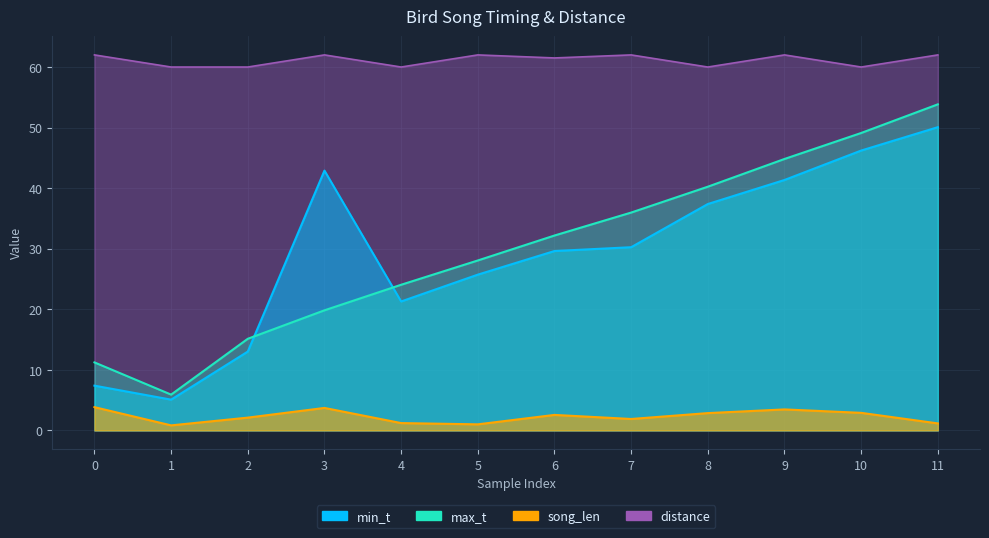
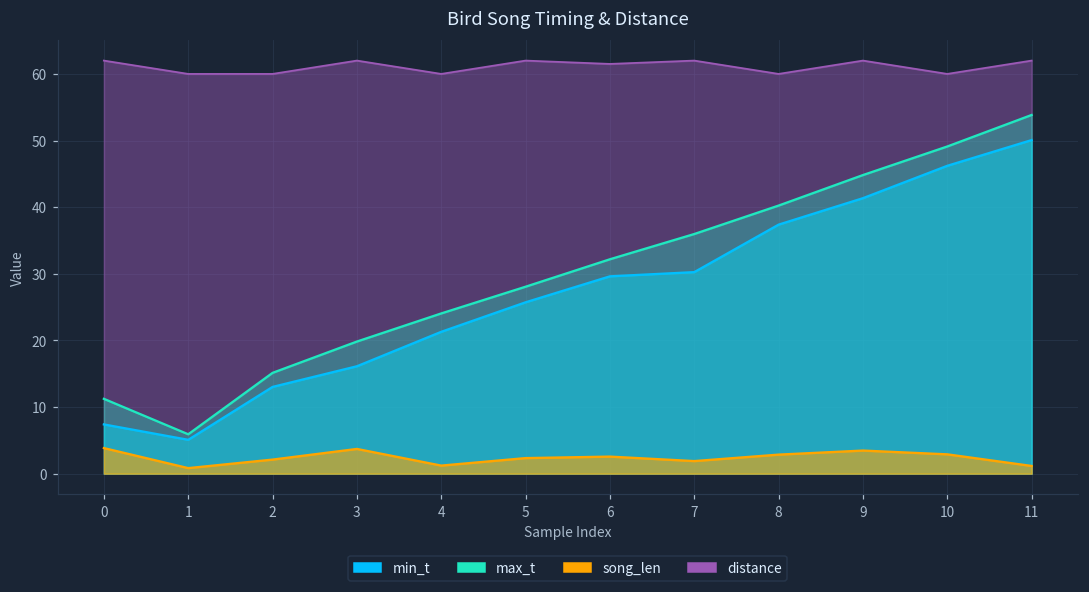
  {
    "distance": {
      "0": 62,
      "1": 60,
      "2": 60,
      "3": 62,
      "4": 60,
      "5": 62,
      "6": 62,
      "7": 62,
      "8": 60,
      "9": 62,
      "10": 60,
      "11": 62
    },
    "min_t": {
      "0": 7,
      "1": 5,
      "2": 13,
-     "3": 43,
+     "3": 16,
      "4": 21,
      "5": 26,
      "6": 30,
      "7": 30,
      "8": 37,
      "9": 41,
      "10": 46,
      "11": 50
    },
    "max_t": {
      "0": 11,
      "1": 6,
      "2": 15,
      "3": 20,
      "4": 24,
      "5": 28,
      "6": 32,
      "7": 36,
      "8": 40,
      "9": 45,
      "10": 49,
      "11": 54
    },
    "song_len": {
      "0": 4,
      "1": 1,
      "2": 2,
      "3": 4,
      "4": 1,
-     "5": 1,
+     "5": 2,
      "6": 3,
      "7": 2,
      "8": 3,
      "9": 3,
      "10": 3,
      "11": 1
    }
  }
